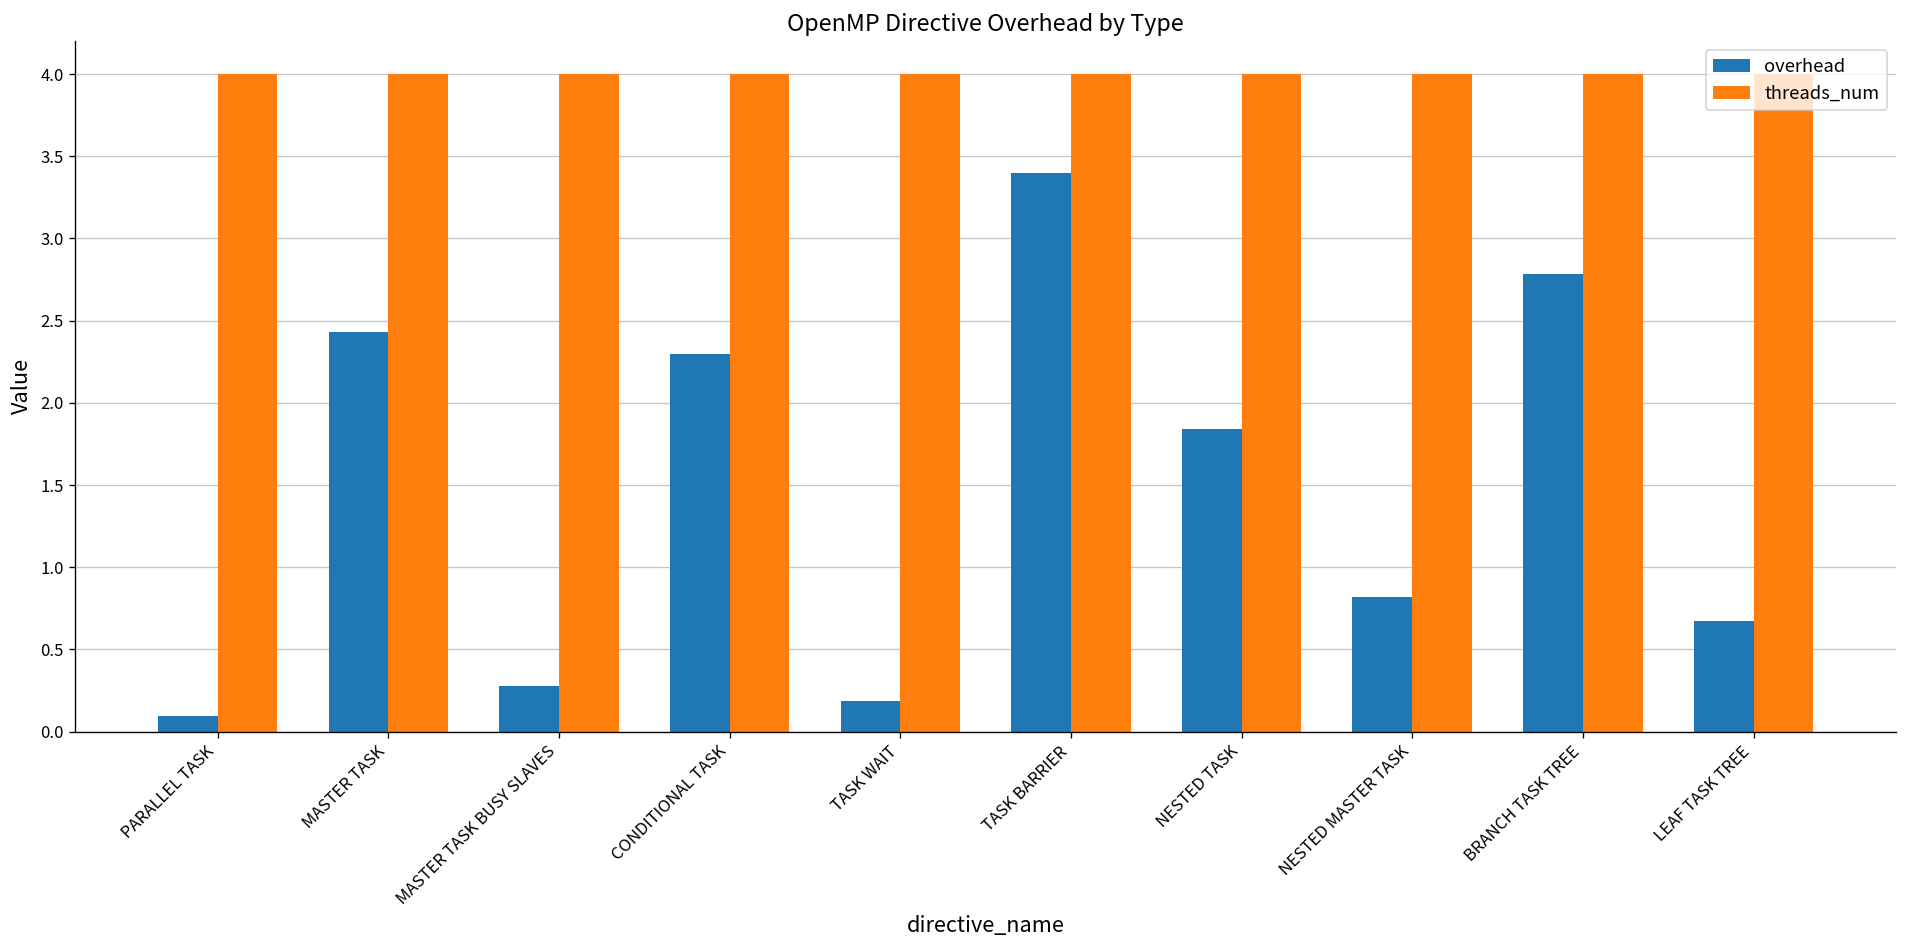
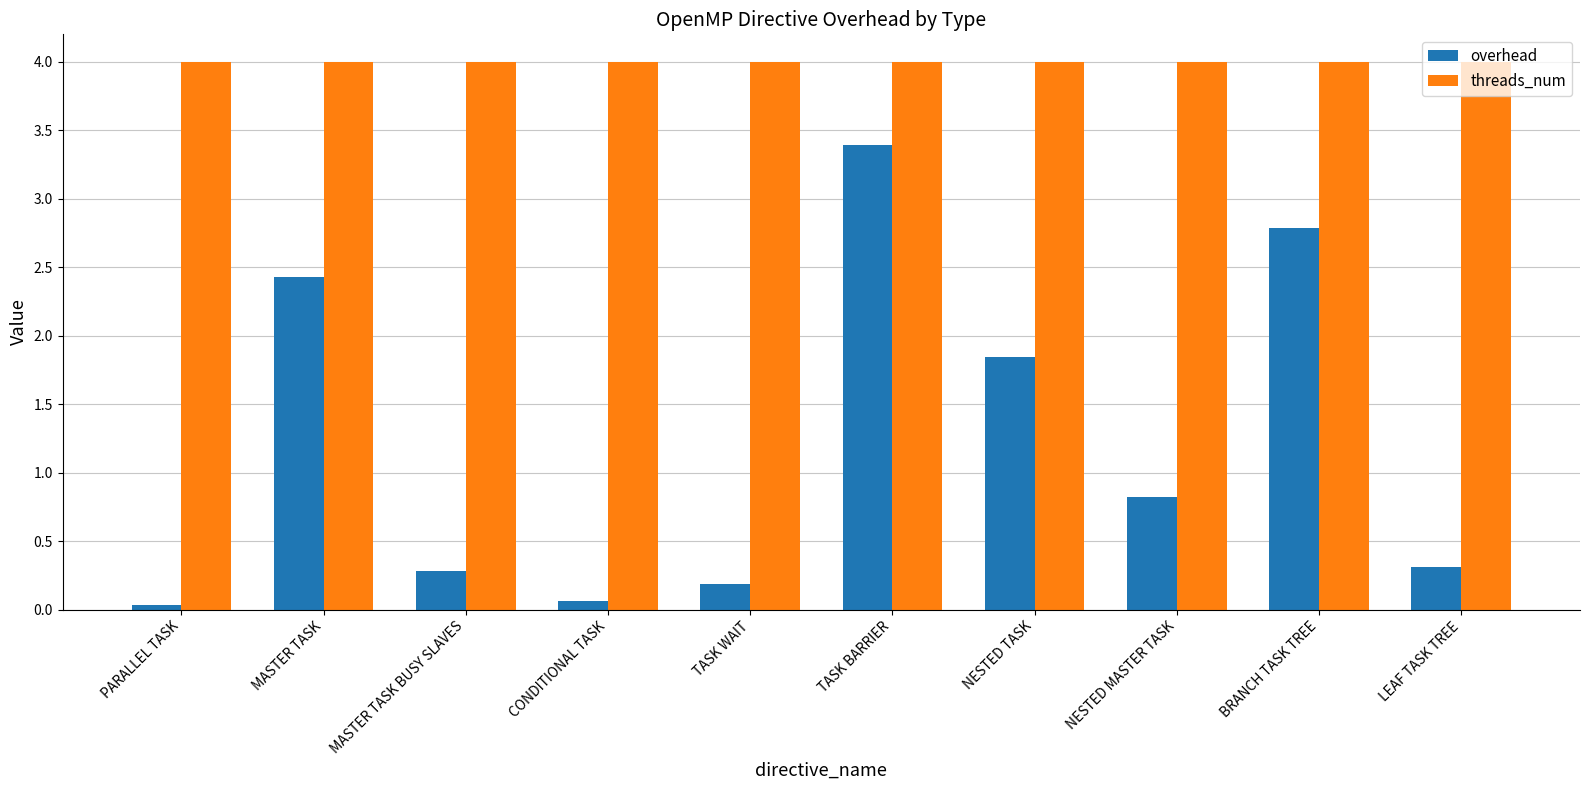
  {
    "overhead": {
-     "PARALLEL TASK": 0.10,
+     "PARALLEL TASK": 0.04,
      "MASTER TASK": 2.43,
      "MASTER TASK BUSY SLAVES": 0.28,
-     "CONDITIONAL TASK": 2.30,
+     "CONDITIONAL TASK": 0.07,
      "TASK WAIT": 0.19,
      "TASK BARRIER": 3.40,
      "NESTED TASK": 1.84,
      "NESTED MASTER TASK": 0.82,
      "BRANCH TASK TREE": 2.79,
-     "LEAF TASK TREE": 0.67
+     "LEAF TASK TREE": 0.31
    },
    "threads_num": {
      "PARALLEL TASK": 4.00,
      "MASTER TASK": 4.00,
      "MASTER TASK BUSY SLAVES": 4.00,
      "CONDITIONAL TASK": 4.00,
      "TASK WAIT": 4.00,
      "TASK BARRIER": 4.00,
      "NESTED TASK": 4.00,
      "NESTED MASTER TASK": 4.00,
      "BRANCH TASK TREE": 4.00
    }
  }
